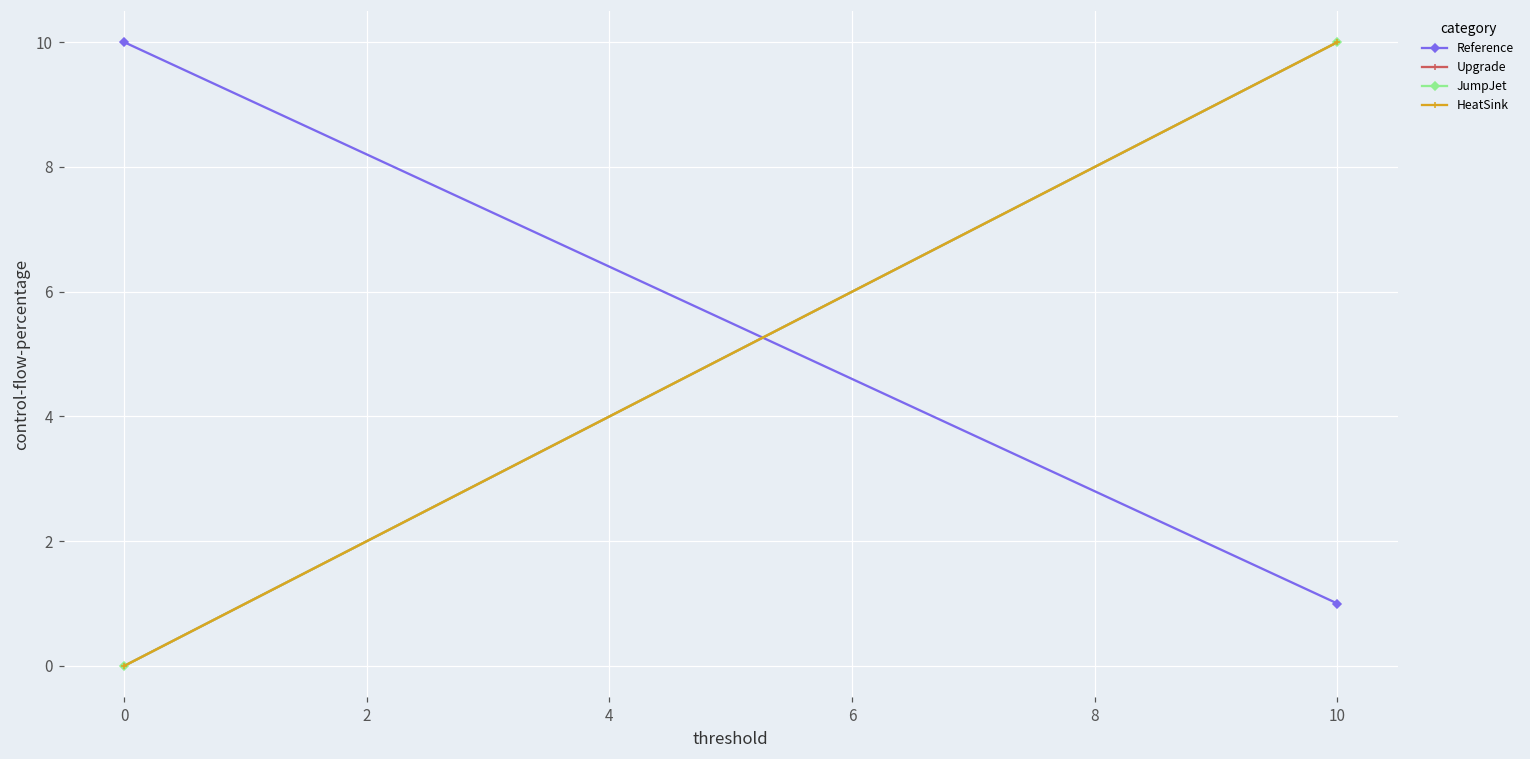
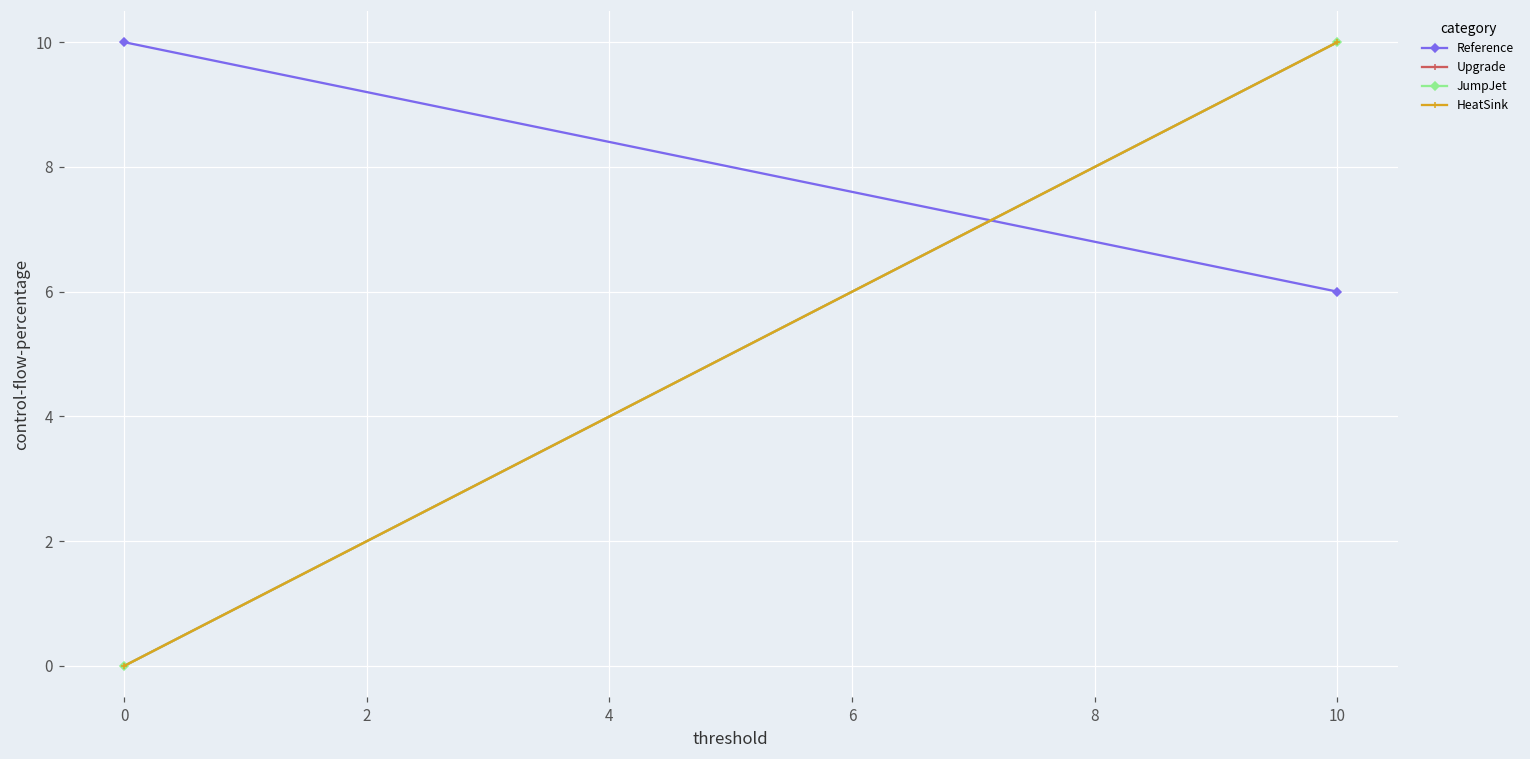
  {
    "Reference": {
      "0": 10,
-     "10": 1
+     "10": 6
    },
    "HeatSink": {
      "0": 0,
      "10": 10
    }
  }
